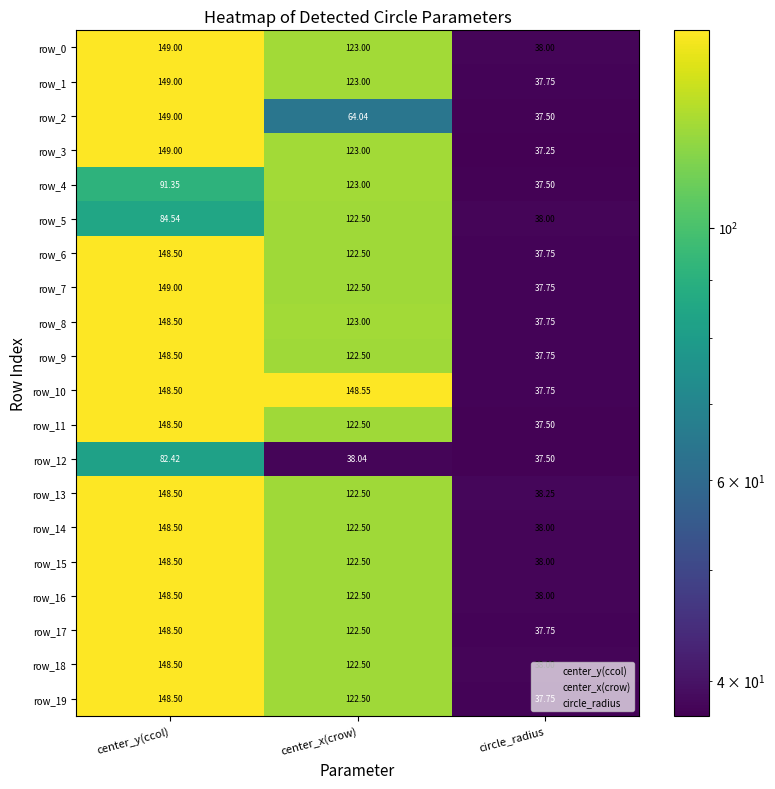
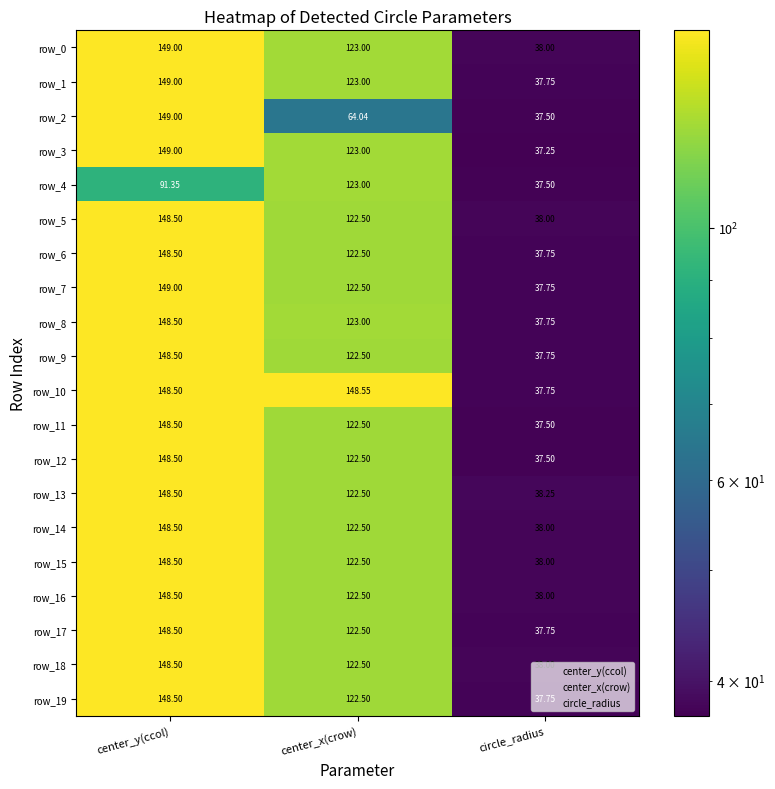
  {
    "row_0": {
      "center_y(ccol)": 149.00,
      "center_x(crow)": 123.00,
      "circle_radius": 38.00
    },
    "row_1": {
      "center_y(ccol)": 149.00,
      "center_x(crow)": 123.00,
      "circle_radius": 37.75
    },
    "row_2": {
      "center_y(ccol)": 149.00,
      "center_x(crow)": 64.04,
      "circle_radius": 37.50
    },
    "row_3": {
      "center_y(ccol)": 149.00,
      "center_x(crow)": 123.00,
      "circle_radius": 37.25
    },
    "row_4": {
      "center_y(ccol)": 91.35,
      "center_x(crow)": 123.00,
      "circle_radius": 37.50
    },
    "row_5": {
-     "center_y(ccol)": 84.54,
+     "center_y(ccol)": 148.50,
      "center_x(crow)": 122.50,
      "circle_radius": 38.00
    },
    "row_6": {
      "center_y(ccol)": 148.50,
      "center_x(crow)": 122.50,
      "circle_radius": 37.75
    },
    "row_7": {
      "center_y(ccol)": 149.00,
      "center_x(crow)": 122.50,
      "circle_radius": 37.75
    },
    "row_8": {
      "center_y(ccol)": 148.50,
      "center_x(crow)": 123.00,
      "circle_radius": 37.75
    },
    "row_9": {
      "center_y(ccol)": 148.50,
      "center_x(crow)": 122.50,
      "circle_radius": 37.75
    },
    "row_10": {
      "center_y(ccol)": 148.50,
      "center_x(crow)": 148.55,
      "circle_radius": 37.75
    },
    "row_11": {
      "center_y(ccol)": 148.50,
      "center_x(crow)": 122.50,
      "circle_radius": 37.50
    },
    "row_12": {
-     "center_y(ccol)": 82.42,
-     "center_x(crow)": 38.04,
+     "center_y(ccol)": 148.50,
+     "center_x(crow)": 122.50,
      "circle_radius": 37.50
    },
    "row_13": {
      "center_y(ccol)": 148.50,
      "center_x(crow)": 122.50,
      "circle_radius": 38.25
    },
    "row_14": {
      "center_y(ccol)": 148.50,
      "center_x(crow)": 122.50,
      "circle_radius": 38.00
    },
    "row_15": {
      "center_y(ccol)": 148.50,
      "center_x(crow)": 122.50,
      "circle_radius": 38.00
    },
    "row_16": {
      "center_y(ccol)": 148.50,
      "center_x(crow)": 122.50,
      "circle_radius": 38.00
    },
    "row_17": {
      "center_y(ccol)": 148.50,
      "center_x(crow)": 122.50,
      "circle_radius": 37.75
    },
    "row_18": {
      "center_y(ccol)": 148.50,
      "center_x(crow)": 122.50
    },
    "row_19": {
      "center_y(ccol)": 148.50,
      "center_x(crow)": 122.50
    }
  }
